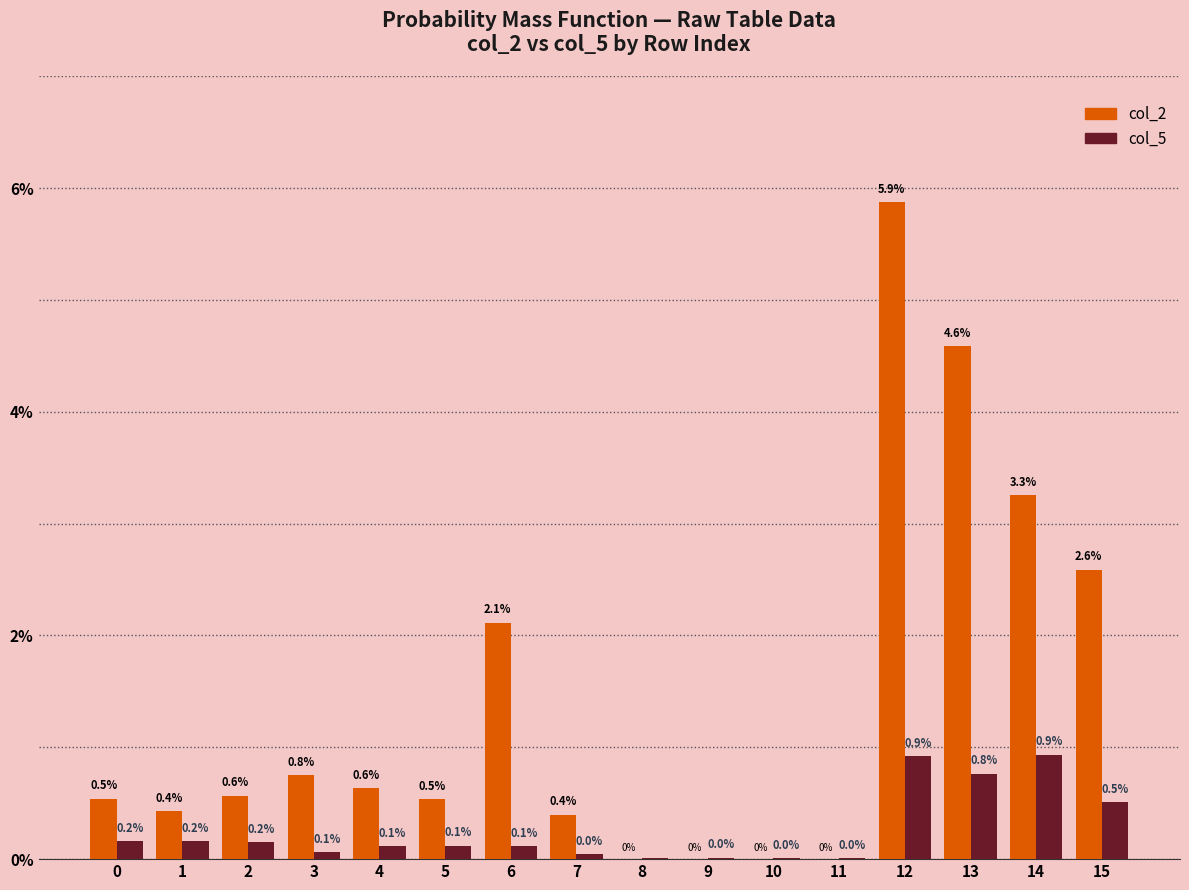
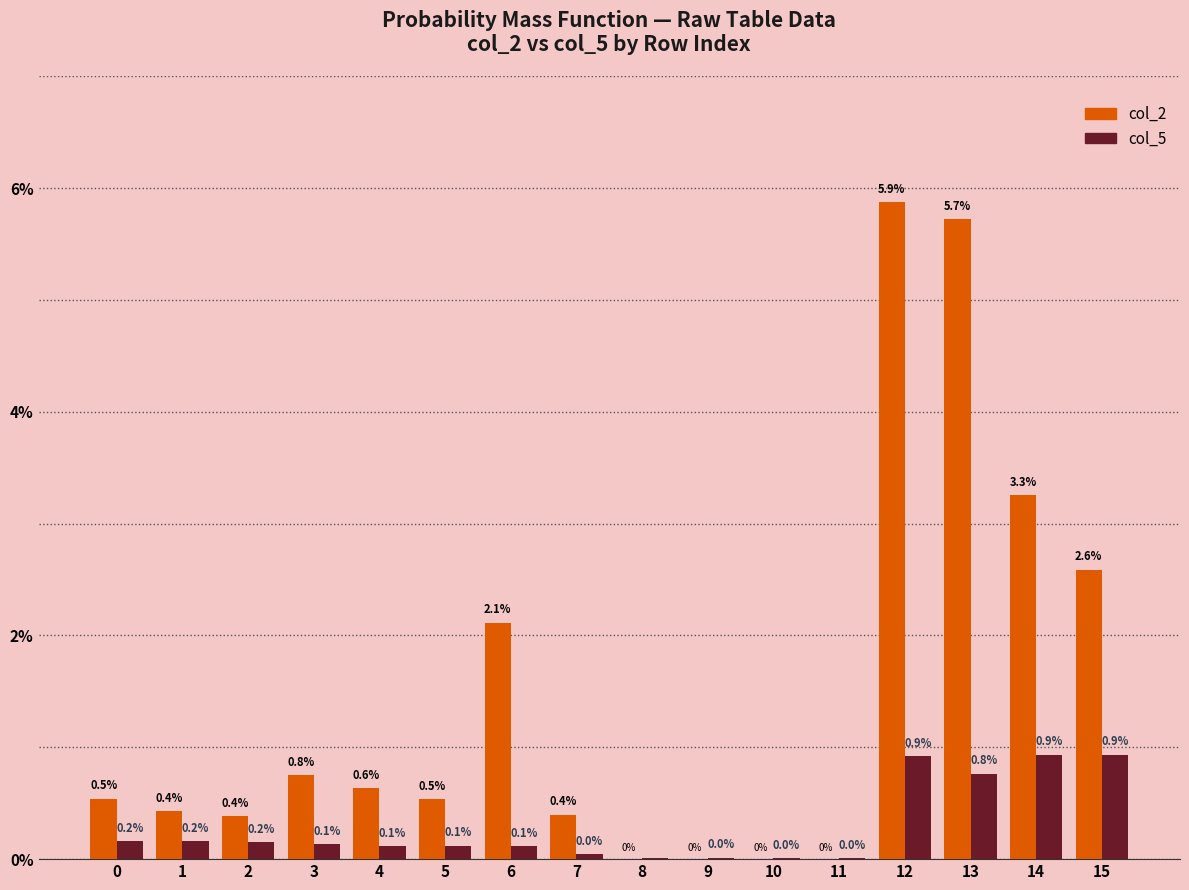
  {
    "col_2": {
      "0": "0.5%",
      "1": "0.4%",
-     "2": "0.6%",
+     "2": "0.4%",
      "3": "0.8%",
      "4": "0.6%",
      "5": "0.5%",
      "6": "2.1%",
      "7": "0.4%",
      "8": "0%",
      "9": "0%",
      "10": "0%",
      "11": "0%",
      "12": "5.9%",
-     "13": "4.6%",
+     "13": "5.7%",
      "14": "3.3%",
      "15": "2.6%"
    },
    "col_5": {
      "0": "0.2%",
      "1": "0.2%",
      "2": "0.2%",
-     "3": "0.06%",
+     "3": "0.14%",
      "4": "0.1%",
      "5": "0.1%",
      "6": "0.1%",
      "7": "0.0%",
      "9": "0.0%",
      "10": "0.0%",
      "11": "0.0%",
      "12": "0.9%",
      "13": "0.8%",
      "14": "0.9%",
-     "15": "0.5%"
+     "15": "0.9%"
    }
  }
